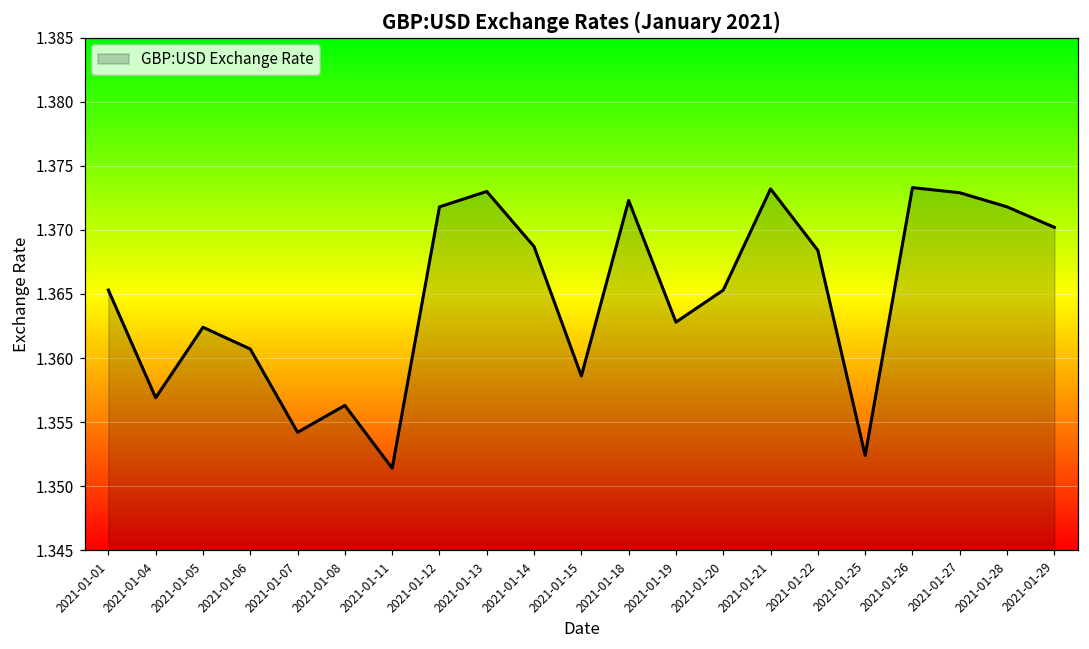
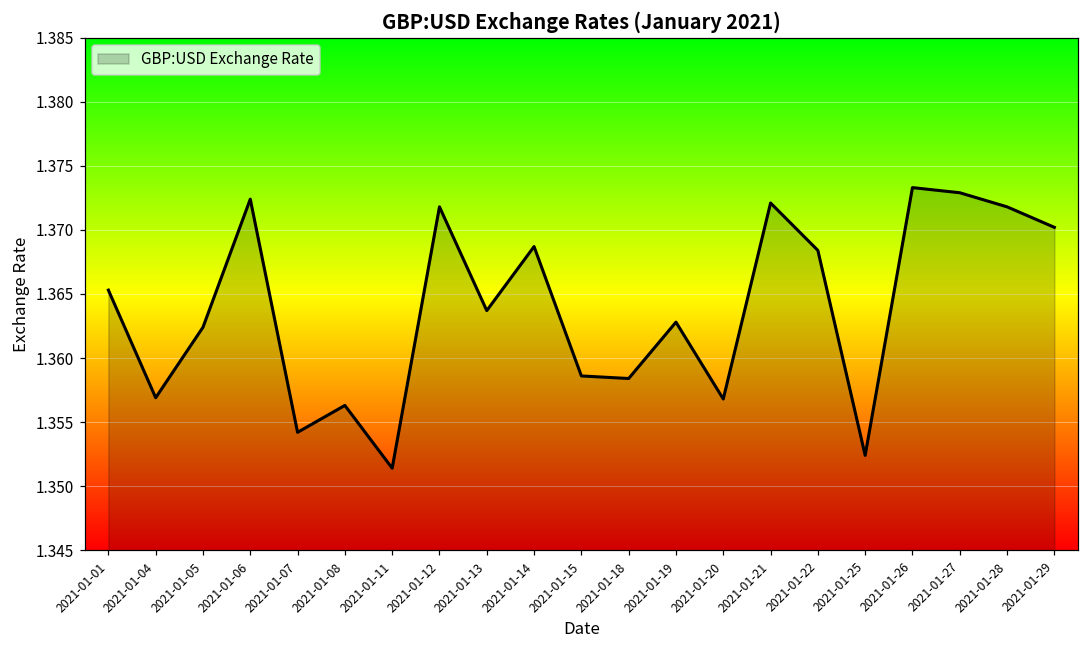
  {
    "2021-01-01": 1.3653,
    "2021-01-04": 1.3569,
    "2021-01-05": 1.3624,
-   "2021-01-06": 1.3607,
+   "2021-01-06": 1.3724,
    "2021-01-07": 1.3542,
    "2021-01-08": 1.3563,
    "2021-01-11": 1.3514,
    "2021-01-12": 1.3718,
-   "2021-01-13": 1.3730,
+   "2021-01-13": 1.3637,
    "2021-01-14": 1.3687,
    "2021-01-15": 1.3586,
-   "2021-01-18": 1.3723,
+   "2021-01-18": 1.3584,
    "2021-01-19": 1.3628,
-   "2021-01-20": 1.3653,
-   "2021-01-21": 1.3732,
+   "2021-01-20": 1.3568,
+   "2021-01-21": 1.3721,
    "2021-01-22": 1.3684,
    "2021-01-25": 1.3524,
    "2021-01-26": 1.3733,
    "2021-01-27": 1.3729,
    "2021-01-28": 1.3718,
    "2021-01-29": 1.3702
  }
